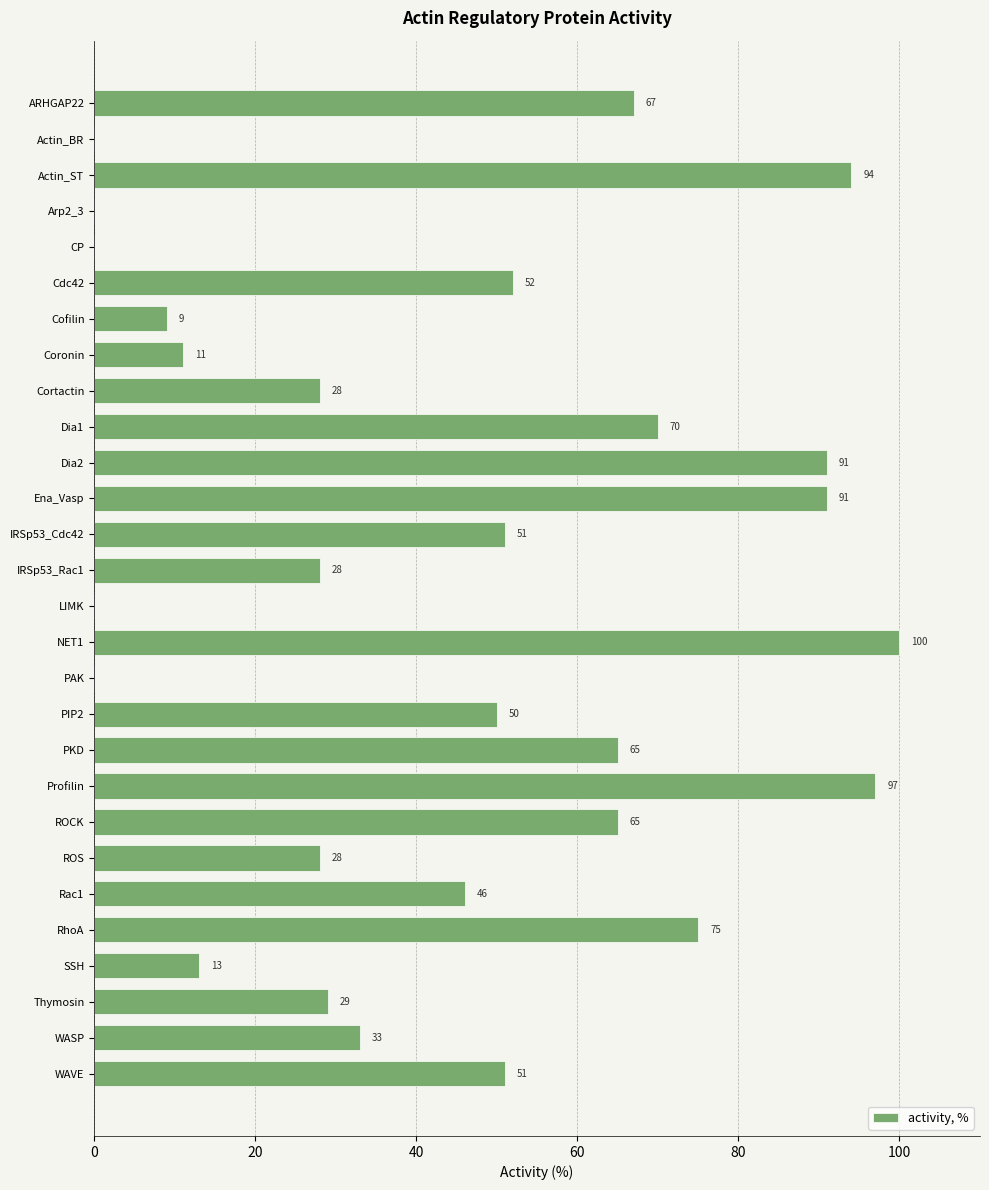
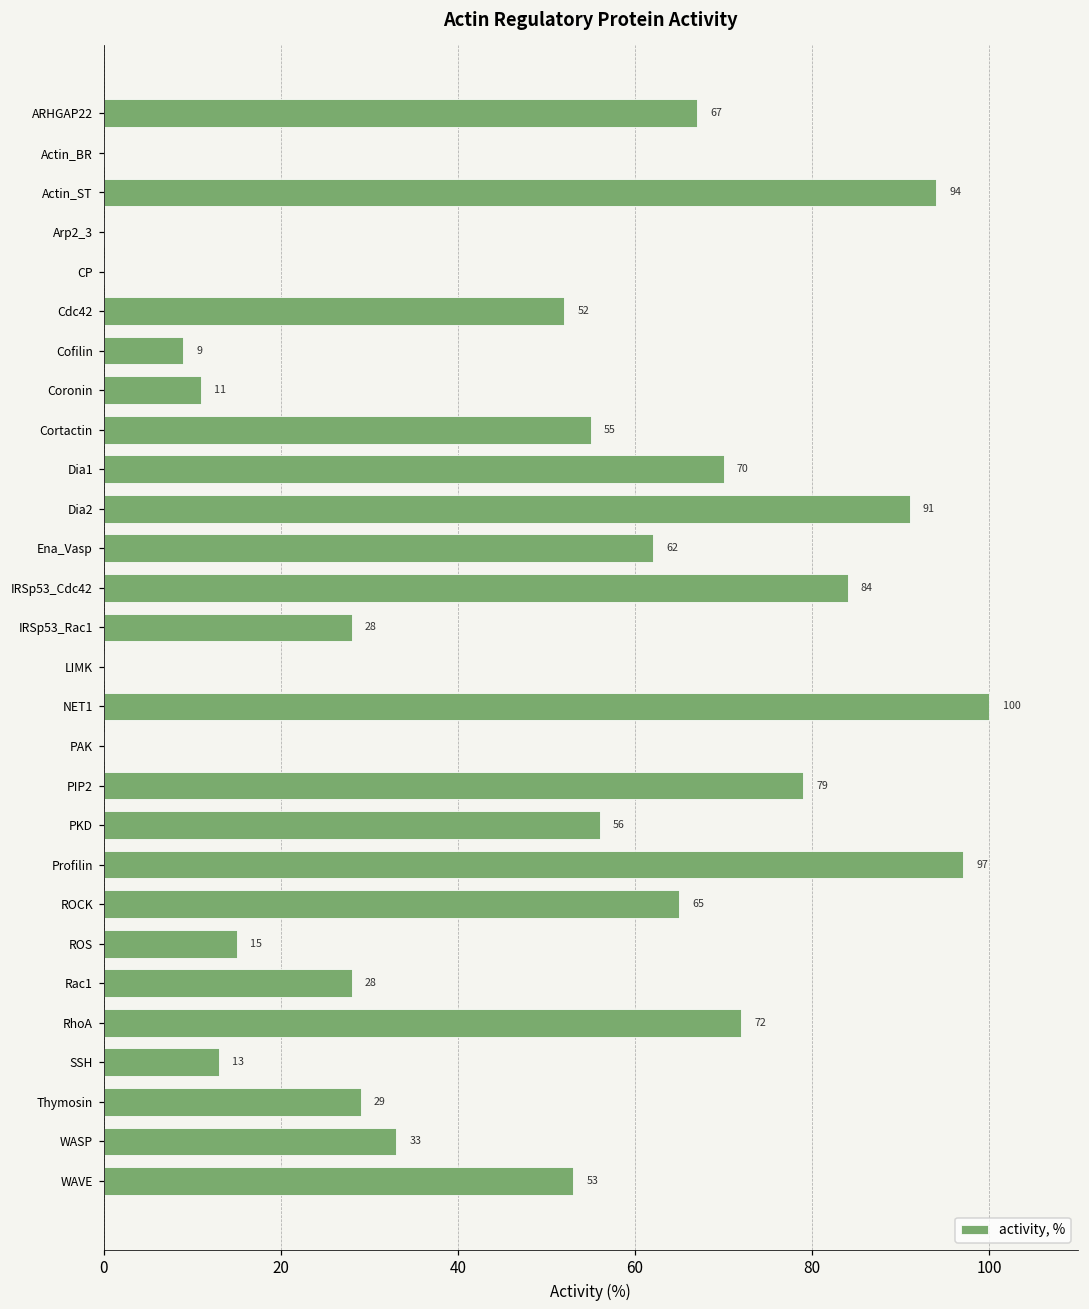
  {
    "ARHGAP22": 67,
    "Actin_ST": 94,
    "Cdc42": 52,
    "Cofilin": 9,
    "Coronin": 11,
-   "Cortactin": 28,
+   "Cortactin": 55,
    "Dia1": 70,
    "Dia2": 91,
-   "Ena_Vasp": 91,
-   "IRSp53_Cdc42": 51,
+   "Ena_Vasp": 62,
+   "IRSp53_Cdc42": 84,
    "IRSp53_Rac1": 28,
    "NET1": 100,
-   "PIP2": 50,
-   "PKD": 65,
+   "PIP2": 79,
+   "PKD": 56,
    "Profilin": 97,
    "ROCK": 65,
-   "ROS": 28,
-   "Rac1": 46,
-   "RhoA": 75,
+   "ROS": 15,
+   "Rac1": 28,
+   "RhoA": 72,
    "SSH": 13,
    "Thymosin": 29,
    "WASP": 33,
-   "WAVE": 51
+   "WAVE": 53
  }
